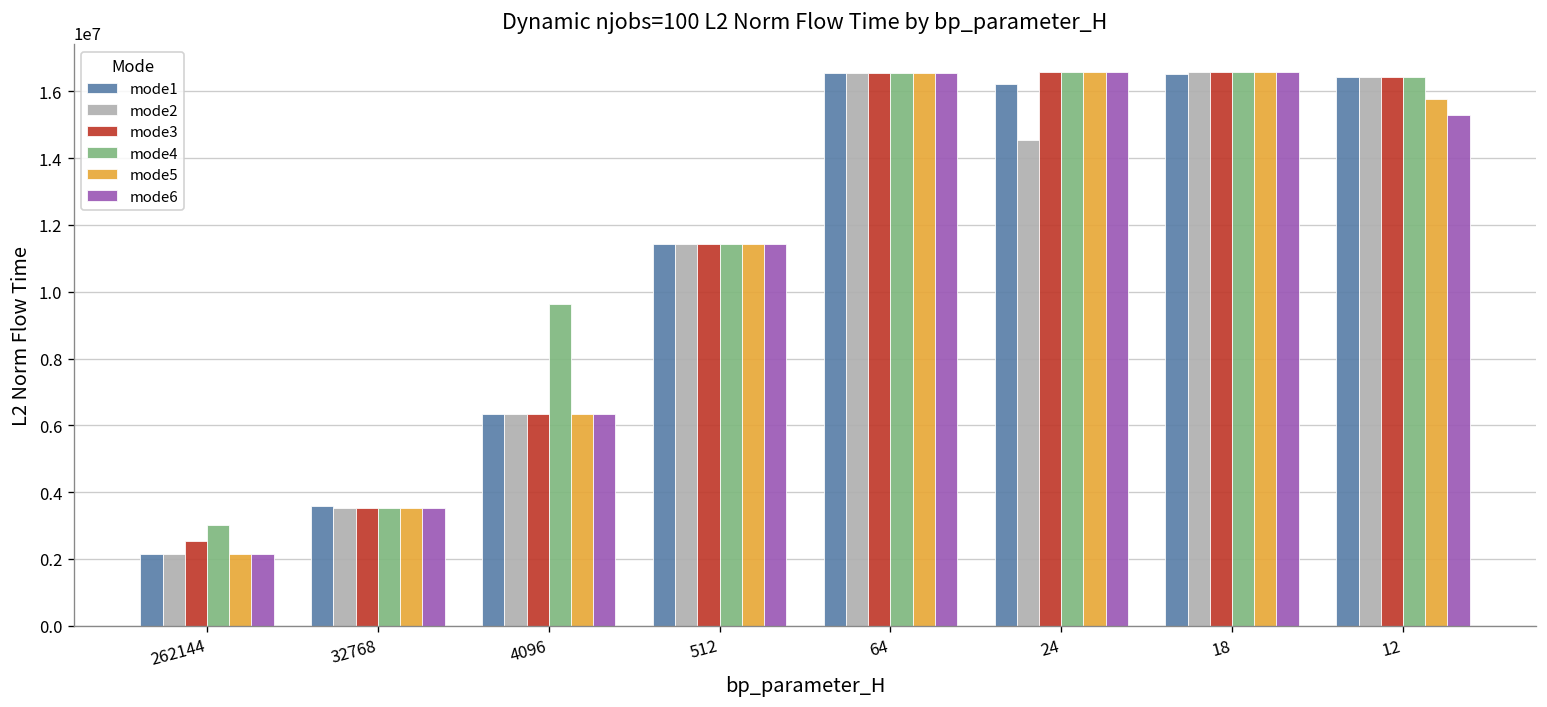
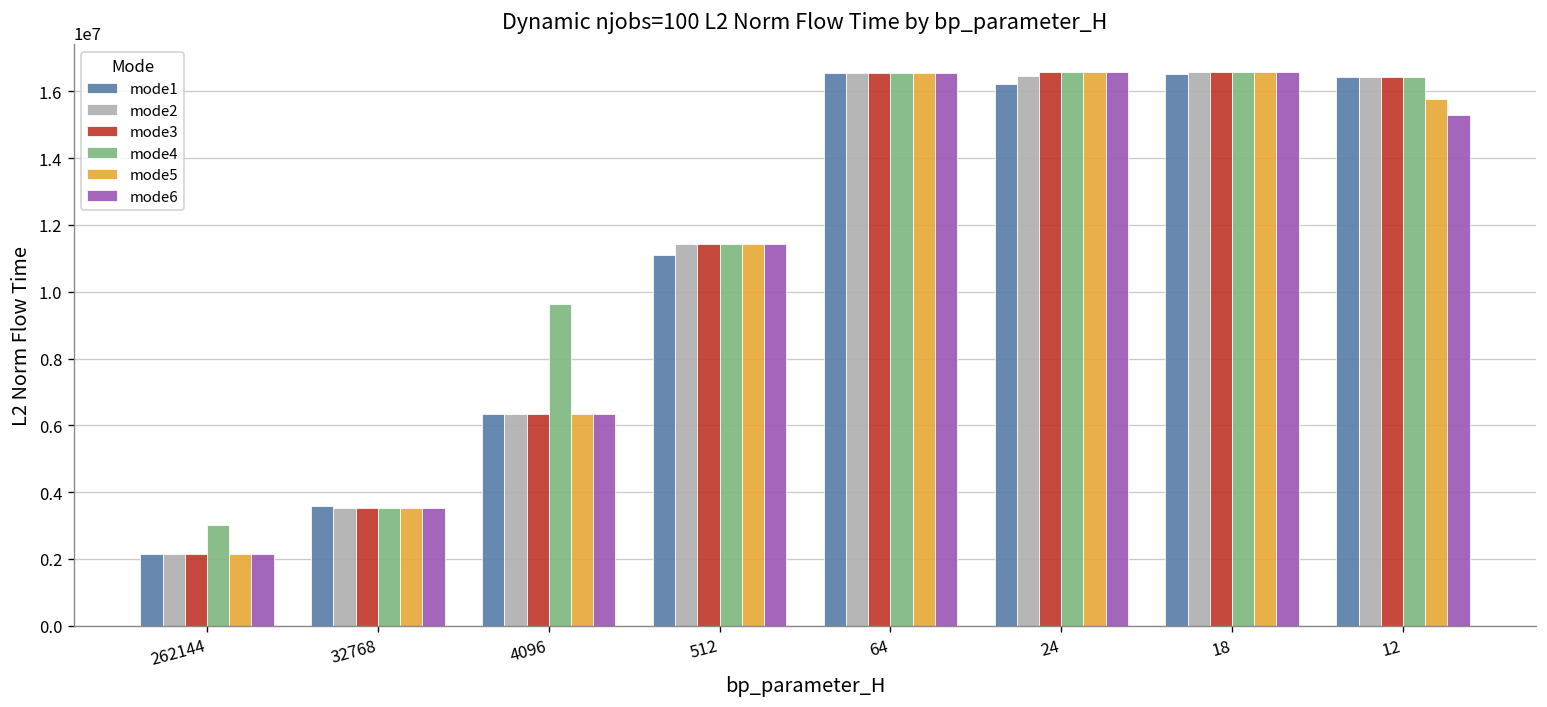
  {
    "mode1": {
      "262144": 2200000,
      "32768": 3600000,
      "4096": 6400000,
-     "512": 11400000,
+     "512": 11100000,
      "64": 16600000,
      "24": 16200000,
      "18": 16500000,
      "12": 16400000
    },
    "mode2": {
      "262144": 2200000,
      "32768": 3500000,
      "4096": 6400000,
      "512": 11400000,
      "64": 16600000,
-     "24": 14600000,
+     "24": 16500000,
      "18": 16600000,
      "12": 16400000
    },
    "mode3": {
-     "262144": 2500000,
+     "262144": 2200000,
      "32768": 3500000,
      "4096": 6400000,
      "512": 11400000,
      "64": 16600000,
      "24": 16600000,
      "18": 16600000,
      "12": 16400000
    },
    "mode4": {
      "262144": 3000000,
      "32768": 3500000,
      "4096": 9600000,
      "512": 11400000,
      "64": 16600000,
      "24": 16600000,
      "18": 16600000,
      "12": 16400000
    },
    "mode5": {
      "262144": 2200000,
      "32768": 3500000,
      "4096": 6400000,
      "512": 11400000,
      "64": 16600000,
      "24": 16600000,
      "18": 16600000,
      "12": 15800000
    },
    "mode6": {
      "262144": 2200000,
      "32768": 3500000,
      "4096": 6400000,
      "512": 11400000,
      "64": 16600000,
      "24": 16600000,
      "18": 16600000,
      "12": 15300000
    }
  }
